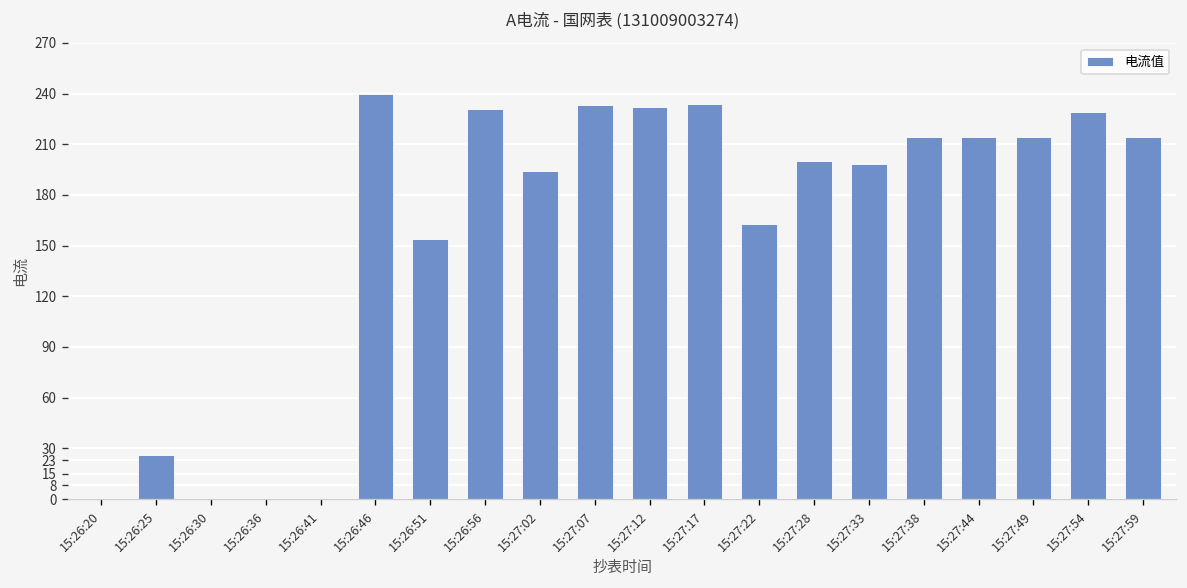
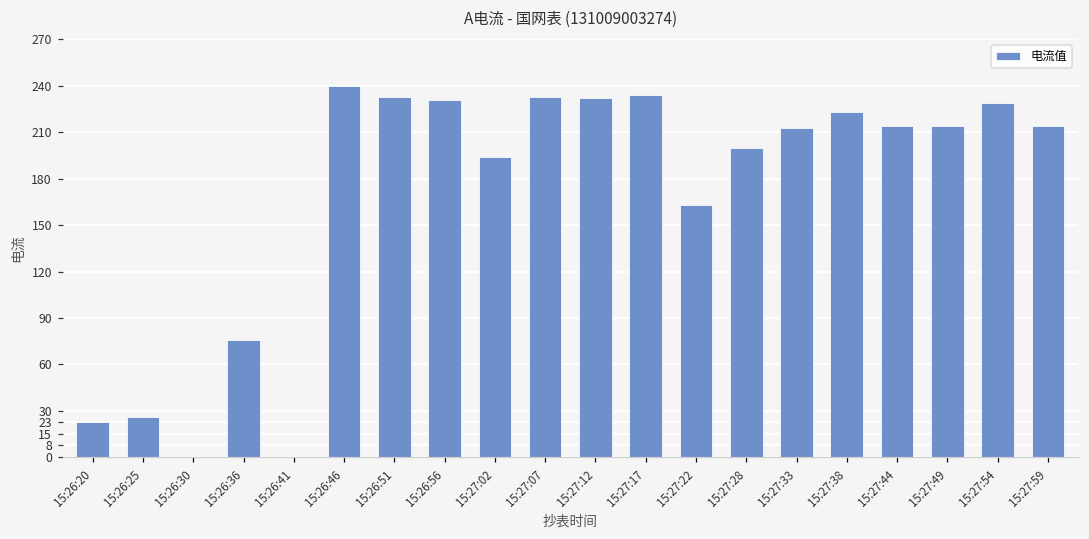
  {
-   "15:26:20": 0,
+   "15:26:20": 23,
    "15:26:25": 26,
    "15:26:30": 0,
-   "15:26:36": 0,
+   "15:26:36": 76,
    "15:26:41": 0,
    "15:26:46": 240,
-   "15:26:51": 154,
+   "15:26:51": 233,
    "15:26:56": 231,
    "15:27:02": 194,
    "15:27:07": 233,
    "15:27:12": 232,
    "15:27:17": 234,
    "15:27:22": 163,
    "15:27:28": 200,
-   "15:27:33": 198,
-   "15:27:38": 214,
+   "15:27:33": 213,
+   "15:27:38": 223,
    "15:27:44": 214,
    "15:27:49": 214,
    "15:27:54": 229,
    "15:27:59": 214
  }
